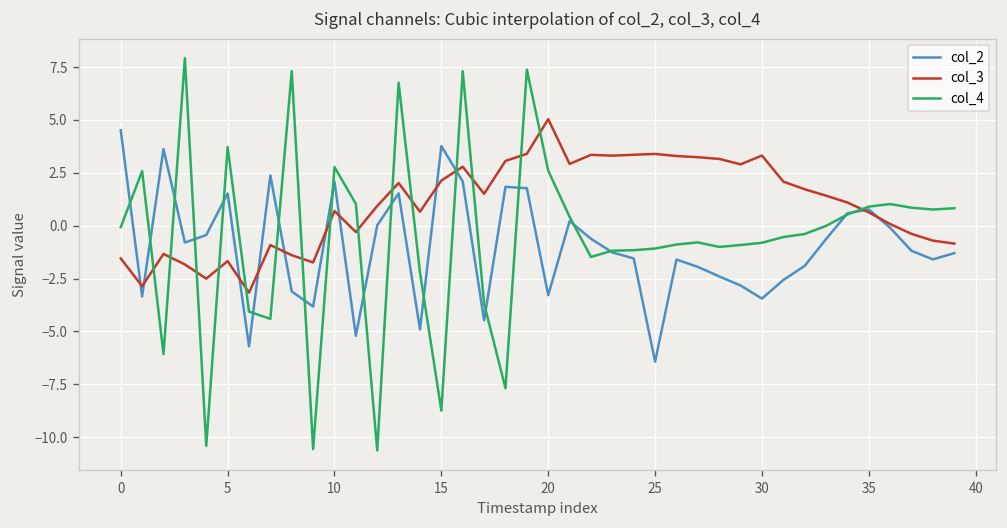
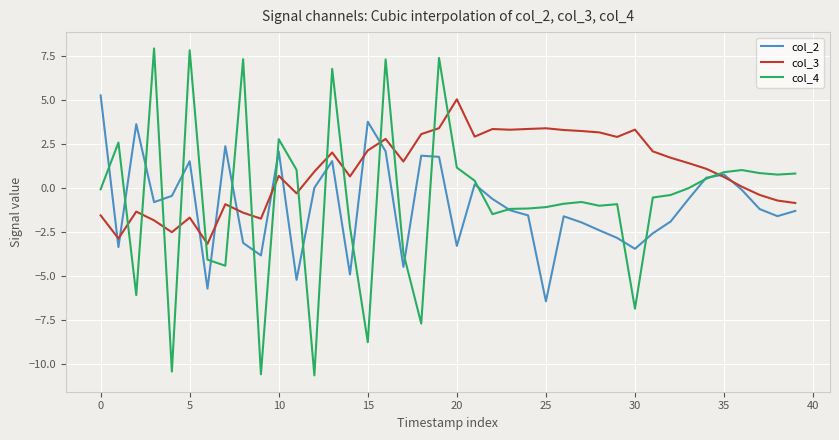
  {
    "col_2": {
-     "0": 4.5,
+     "0": 5.3,
      "5": 1.5,
      "10": 2.1,
      "15": 3.8,
      "20": -3.3,
      "25": -6.4,
      "30": -3.4
    },
    "col_3": {
      "0": -1.5,
      "5": -1.7,
      "10": 0.7,
      "15": 2.1,
      "20": 5.0,
      "25": 3.4,
      "30": 3.3
    },
    "col_4": {
      "0": -0.1,
-     "5": 3.7,
+     "5": 7.8,
      "10": 2.8,
      "15": -8.7,
-     "20": 2.6,
+     "20": 1.2,
      "25": -1.1,
-     "30": -0.8
+     "30": -6.8
    }
  }
